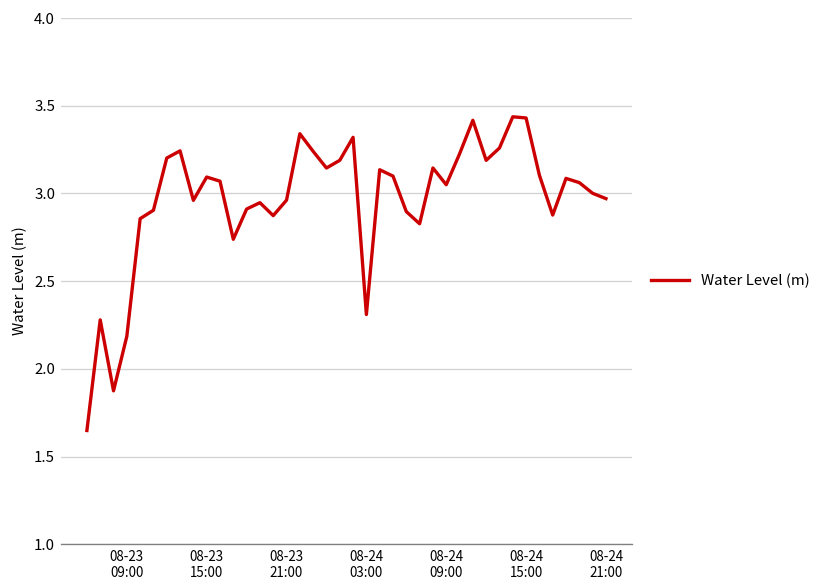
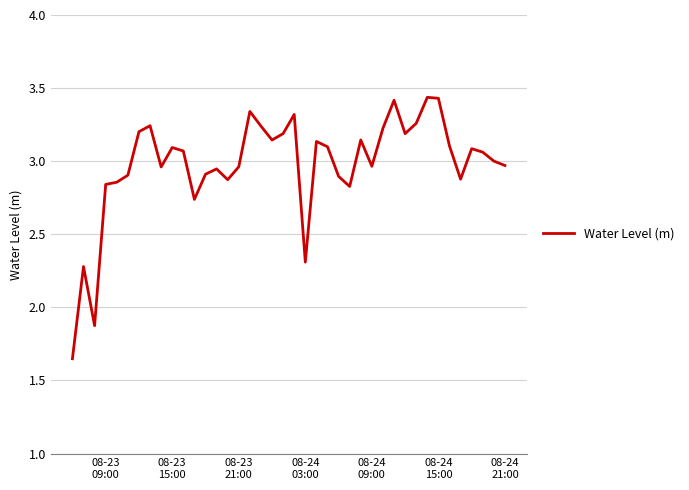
  {
-   "08-23 09:00": 2.19,
+   "08-23 09:00": 2.84,
    "08-23 15:00": 3.09,
    "08-23 21:00": 2.96,
    "08-24 03:00": 2.31,
-   "08-24 09:00": 3.05,
+   "08-24 09:00": 2.97,
    "08-24 15:00": 3.43,
    "08-24 21:00": 2.97
  }
